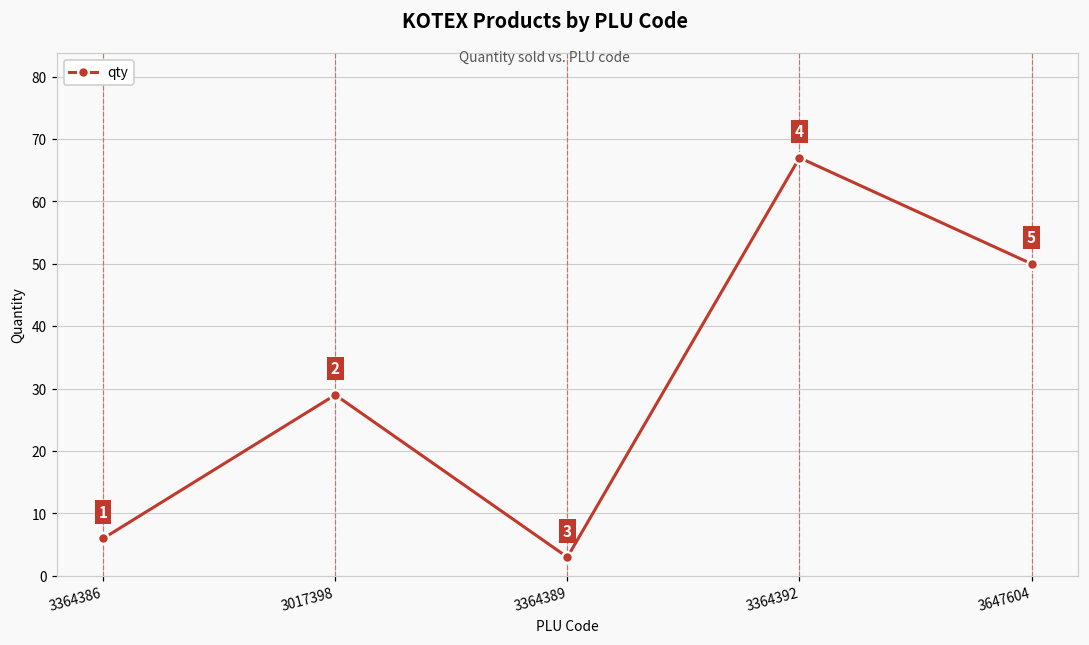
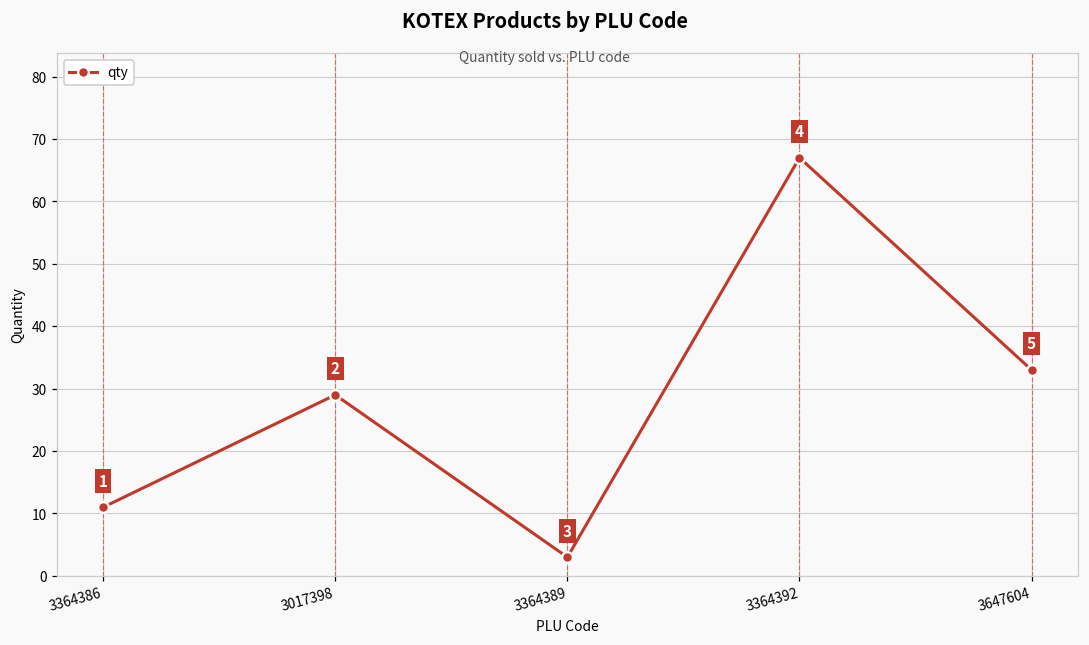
  {
-   "3364386": 6,
-   "3647604": 50
+   "3364386": 11,
+   "3647604": 33
  }
